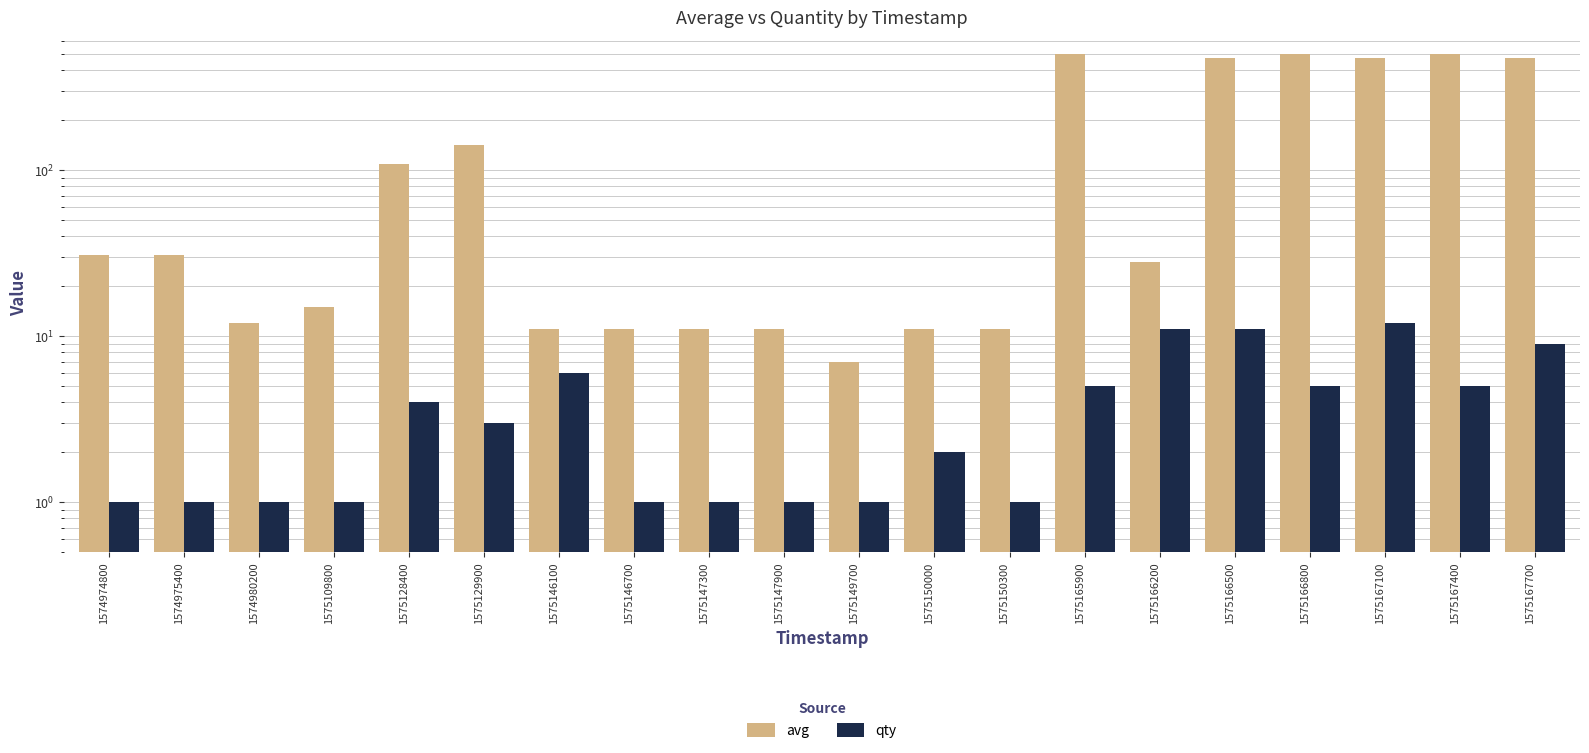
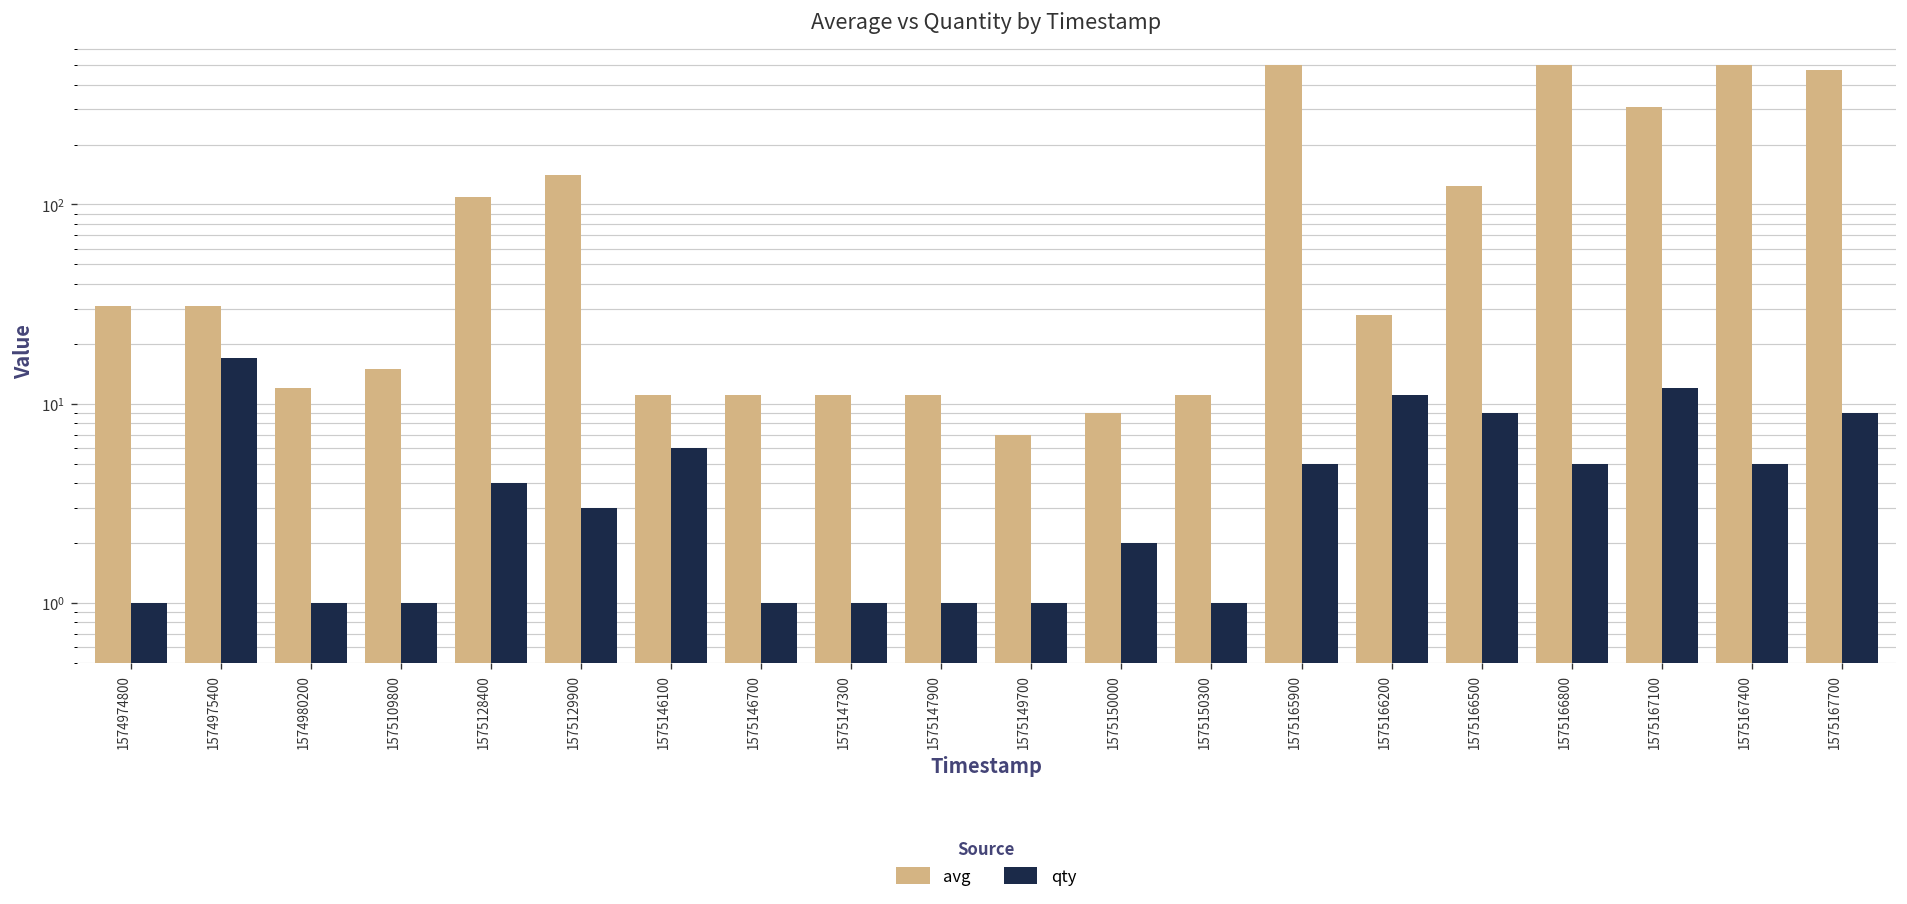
  {
    "avg": {
      "1574974800": 31,
      "1574975400": 31,
      "1574980200": 12,
      "1575109800": 15,
      "1575128400": 110,
      "1575129900": 140,
      "1575146100": 11,
      "1575146700": 11,
      "1575147300": 11,
      "1575147900": 11,
      "1575149700": 7,
-     "1575150000": 11,
+     "1575150000": 9,
      "1575150300": 11,
      "1575165900": 500,
      "1575166200": 28,
-     "1575166500": 480,
+     "1575166500": 120,
      "1575166800": 500,
-     "1575167100": 480,
+     "1575167100": 310,
      "1575167400": 500,
      "1575167700": 480
    },
    "qty": {
      "1574974800": 1,
-     "1574975400": 1,
+     "1574975400": 17,
      "1574980200": 1,
      "1575109800": 1,
      "1575128400": 4,
      "1575129900": 3,
      "1575146100": 6,
      "1575146700": 1,
      "1575147300": 1,
      "1575147900": 1,
      "1575149700": 1,
      "1575150000": 2,
      "1575150300": 1,
      "1575165900": 5,
      "1575166200": 11,
-     "1575166500": 11,
+     "1575166500": 9,
      "1575166800": 5,
      "1575167100": 12,
      "1575167400": 5,
      "1575167700": 9
    }
  }
